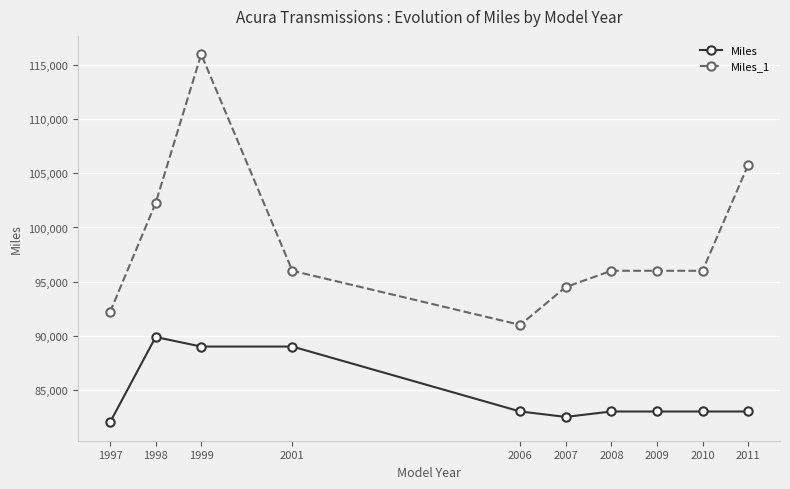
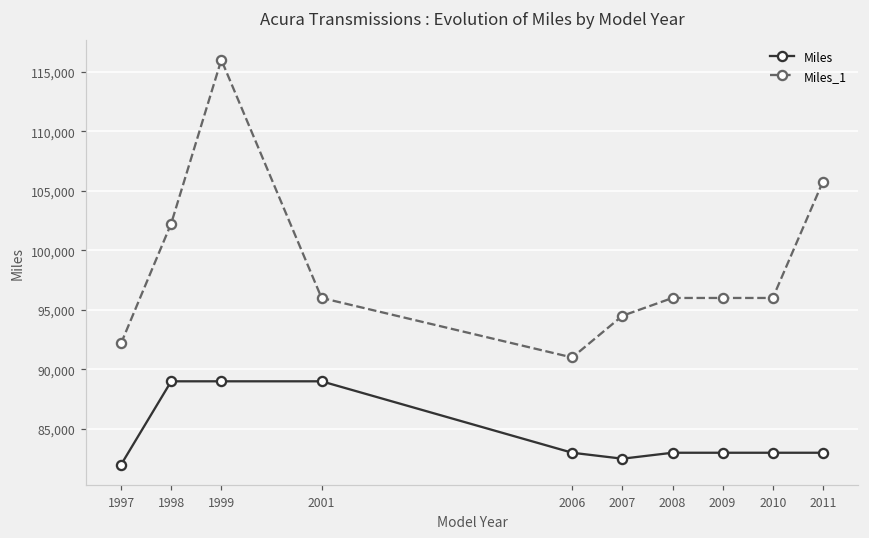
  {
    "Miles": {
      "1997": "82,000",
-     "1998": "89,900",
+     "1998": "89,000",
      "1999": "89,000",
      "2001": "89,000",
      "2006": "83,000",
      "2007": "82,500",
      "2008": "83,000",
      "2009": "83,000",
      "2010": "83,000",
      "2011": "83,000"
    },
    "Miles_1": {
      "1997": "92,200",
      "1998": "102,300",
      "1999": "116,000",
      "2001": "96,000",
      "2006": "91,000",
      "2007": "94,500",
      "2008": "96,000",
      "2009": "96,000",
      "2010": "96,000",
      "2011": "105,800"
    }
  }
